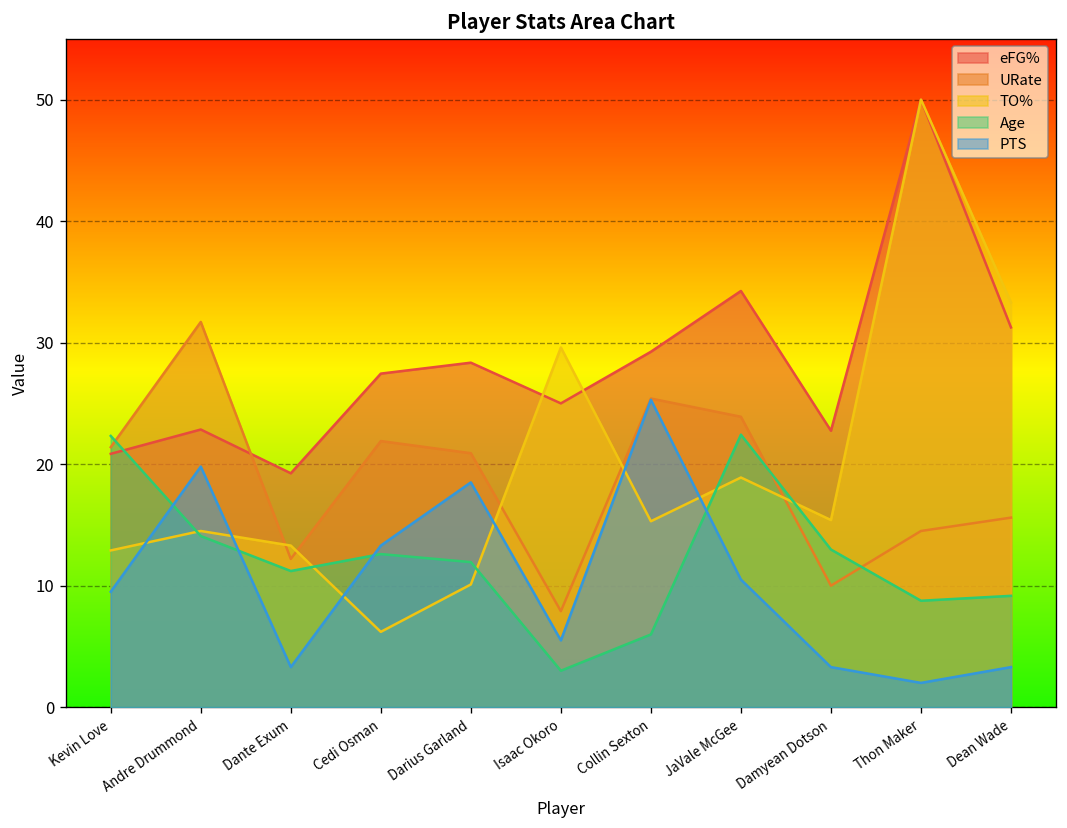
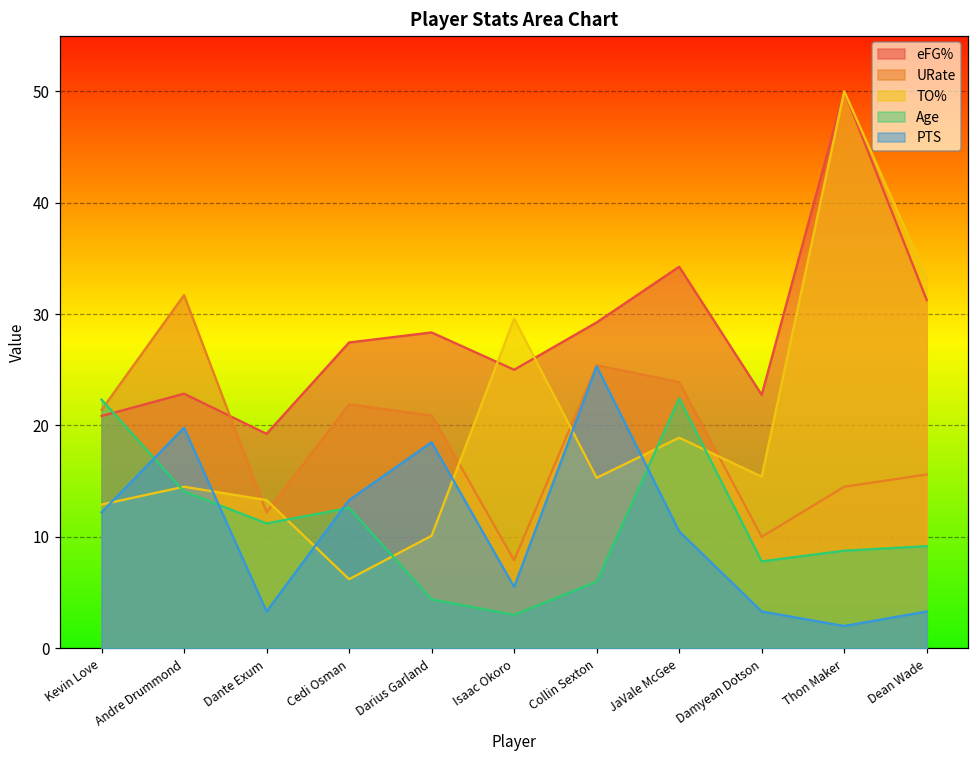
  {
    "TO%": {
      "Kevin Love": 12.9,
      "Andre Drummond": 14.5,
      "Dante Exum": 13.3,
      "Cedi Osman": 6.2,
      "Darius Garland": 10.1,
      "Isaac Okoro": 29.6,
      "Collin Sexton": 15.3,
      "JaVale McGee": 18.9,
      "Damyean Dotson": 15.4,
      "Dean Wade": 33.3
    },
    "Age": {
      "Kevin Love": 22.3,
      "Andre Drummond": 14.1,
      "Dante Exum": 11.2,
      "Cedi Osman": 12.6,
-     "Darius Garland": 11.9,
+     "Darius Garland": 4.4,
      "Isaac Okoro": 3.0,
      "Collin Sexton": 6.0,
      "JaVale McGee": 22.4,
-     "Damyean Dotson": 13.0,
+     "Damyean Dotson": 7.8,
      "Thon Maker": 8.8,
      "Dean Wade": 9.2
    },
    "PTS": {
-     "Kevin Love": 9.5,
+     "Kevin Love": 12.2,
      "Andre Drummond": 19.8,
      "Dante Exum": 3.3,
      "Cedi Osman": 13.3,
      "Darius Garland": 18.5,
      "Isaac Okoro": 5.5,
      "JaVale McGee": 10.5,
      "Damyean Dotson": 3.3,
      "Thon Maker": 2.0,
      "Dean Wade": 3.3
    }
  }
